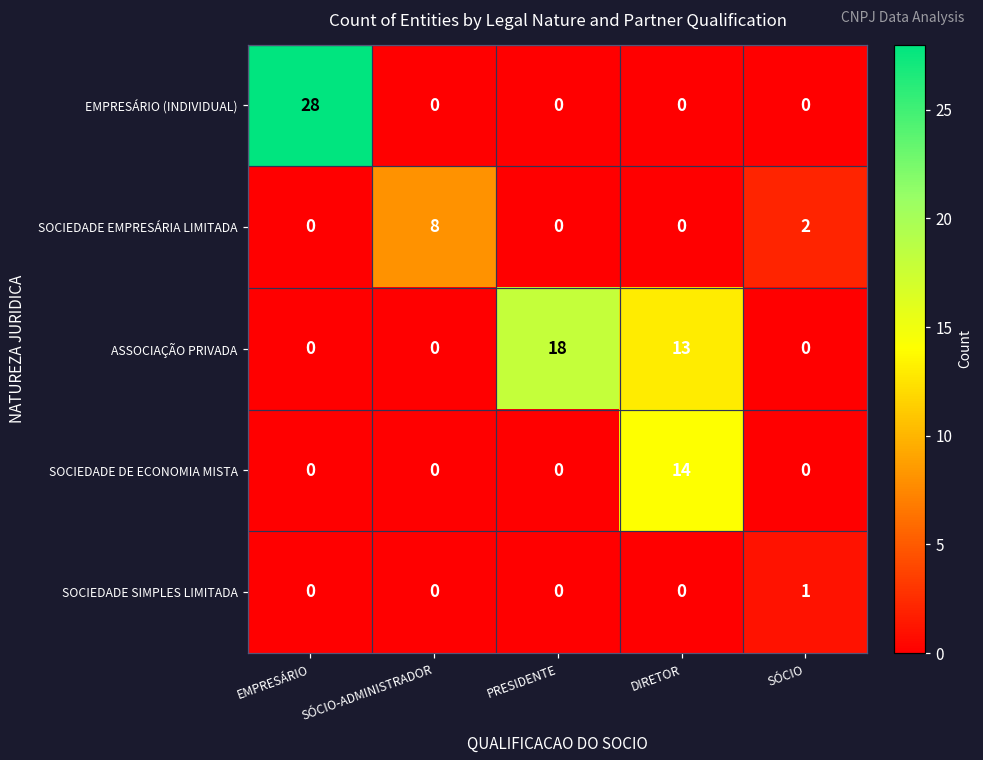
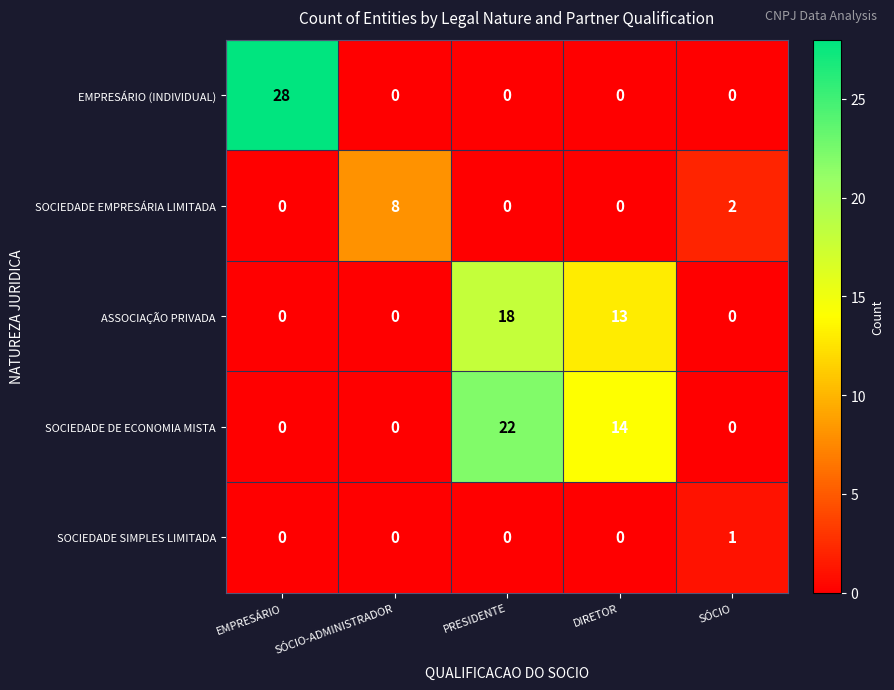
  {
    "EMPRESÁRIO (INDIVIDUAL)": {
      "EMPRESÁRIO": 28,
      "SÓCIO-ADMINISTRADOR": 0,
      "PRESIDENTE": 0,
      "DIRETOR": 0,
      "SÓCIO": 0
    },
    "SOCIEDADE EMPRESÁRIA LIMITADA": {
      "EMPRESÁRIO": 0,
      "SÓCIO-ADMINISTRADOR": 8,
      "PRESIDENTE": 0,
      "DIRETOR": 0,
      "SÓCIO": 2
    },
    "ASSOCIAÇÃO PRIVADA": {
      "EMPRESÁRIO": 0,
      "SÓCIO-ADMINISTRADOR": 0,
      "PRESIDENTE": 18,
      "DIRETOR": 13,
      "SÓCIO": 0
    },
    "SOCIEDADE DE ECONOMIA MISTA": {
      "EMPRESÁRIO": 0,
      "SÓCIO-ADMINISTRADOR": 0,
-     "PRESIDENTE": 0,
+     "PRESIDENTE": 22,
      "DIRETOR": 14,
      "SÓCIO": 0
    },
    "SOCIEDADE SIMPLES LIMITADA": {
      "EMPRESÁRIO": 0,
      "SÓCIO-ADMINISTRADOR": 0,
      "PRESIDENTE": 0,
      "DIRETOR": 0,
      "SÓCIO": 1
    }
  }
